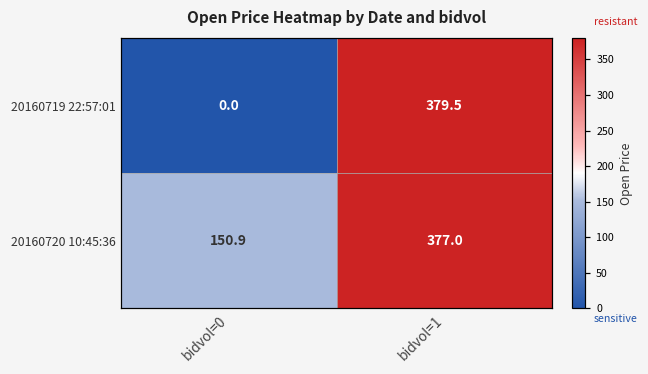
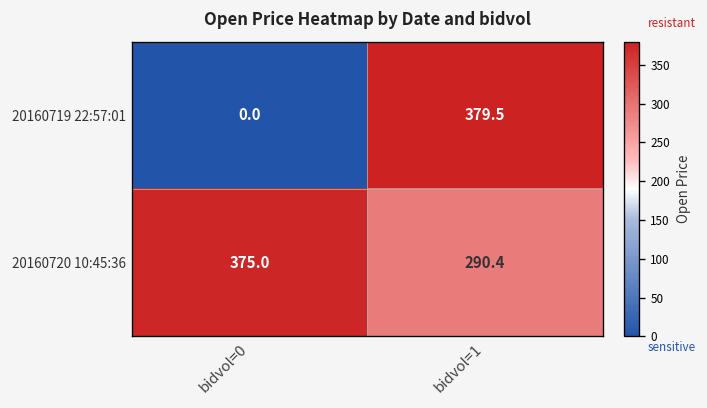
  {
    "20160719 22:57:01": {
      "bidvol=0": 0.0,
      "bidvol=1": 379.5
    },
    "20160720 10:45:36": {
-     "bidvol=0": 150.9,
-     "bidvol=1": 377.0
+     "bidvol=0": 375.0,
+     "bidvol=1": 290.4
    }
  }
